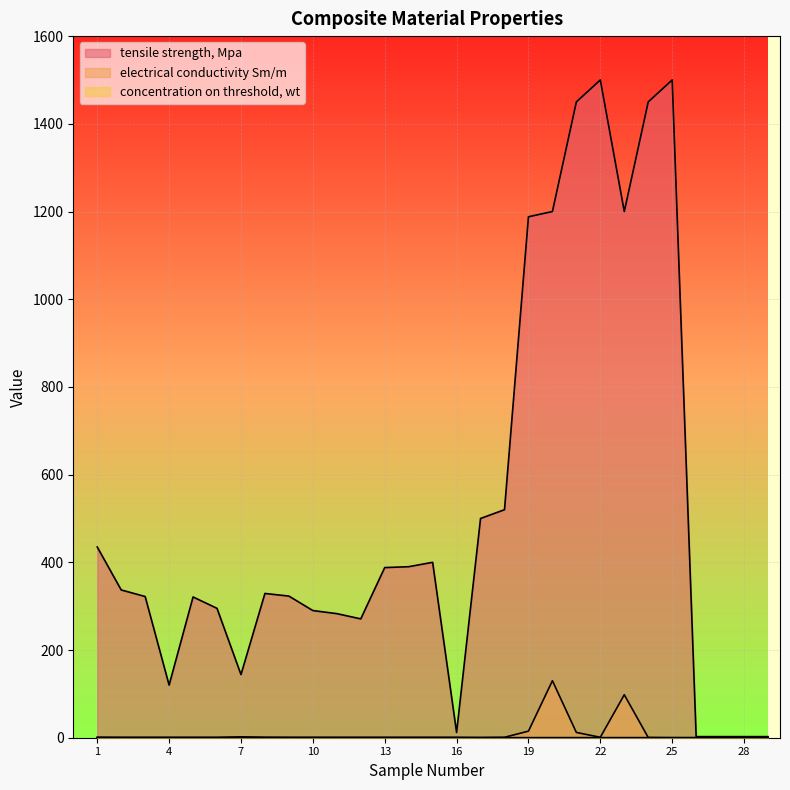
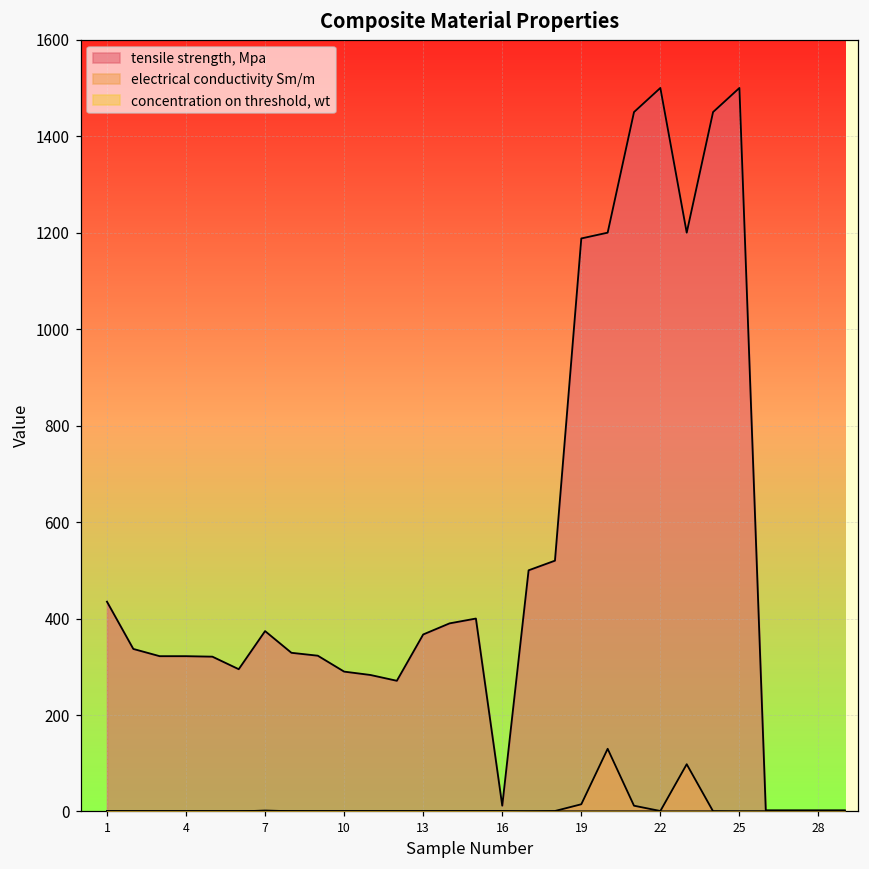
  {
    "tensile strength, Mpa": {
      "1": 440,
-     "4": 120,
-     "7": 140,
+     "4": 320,
+     "7": 370,
      "10": 290,
-     "13": 390,
+     "13": 370,
      "16": 10,
      "19": 1190,
      "22": 1500,
      "25": 1500
    }
  }
